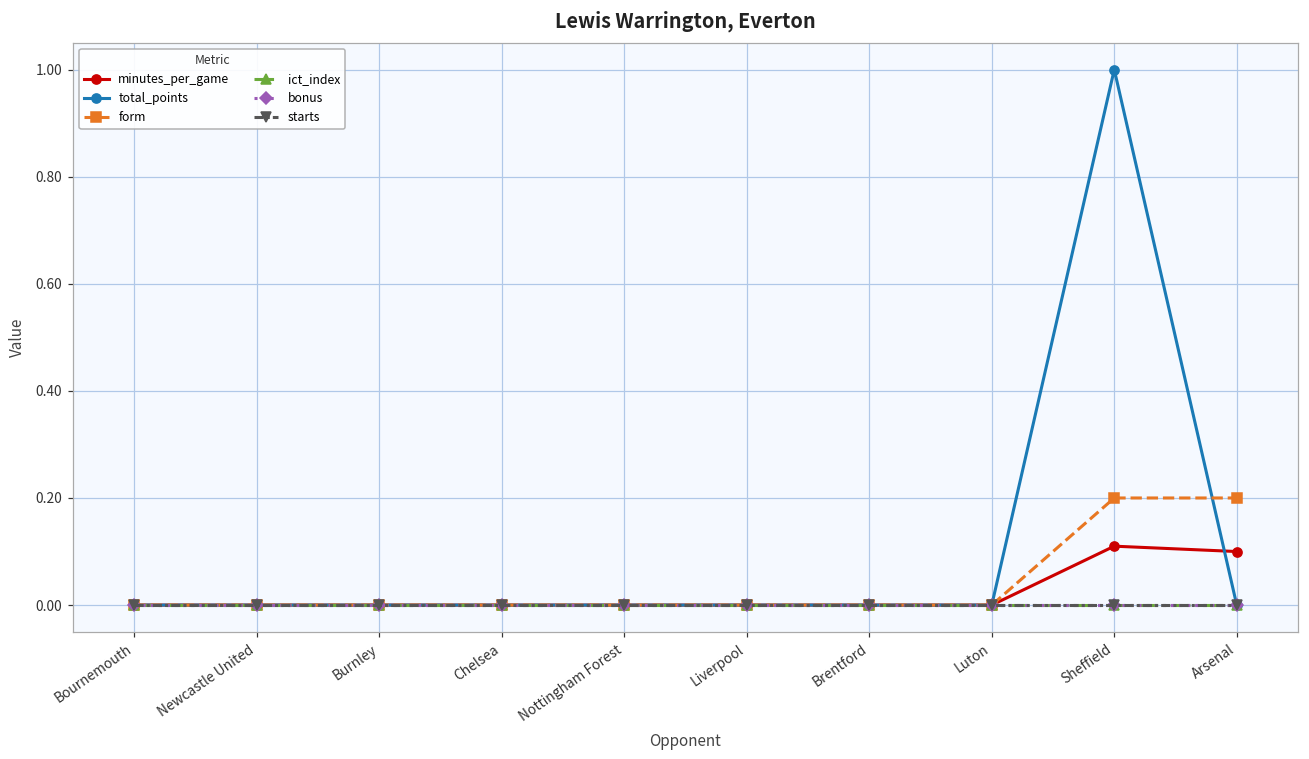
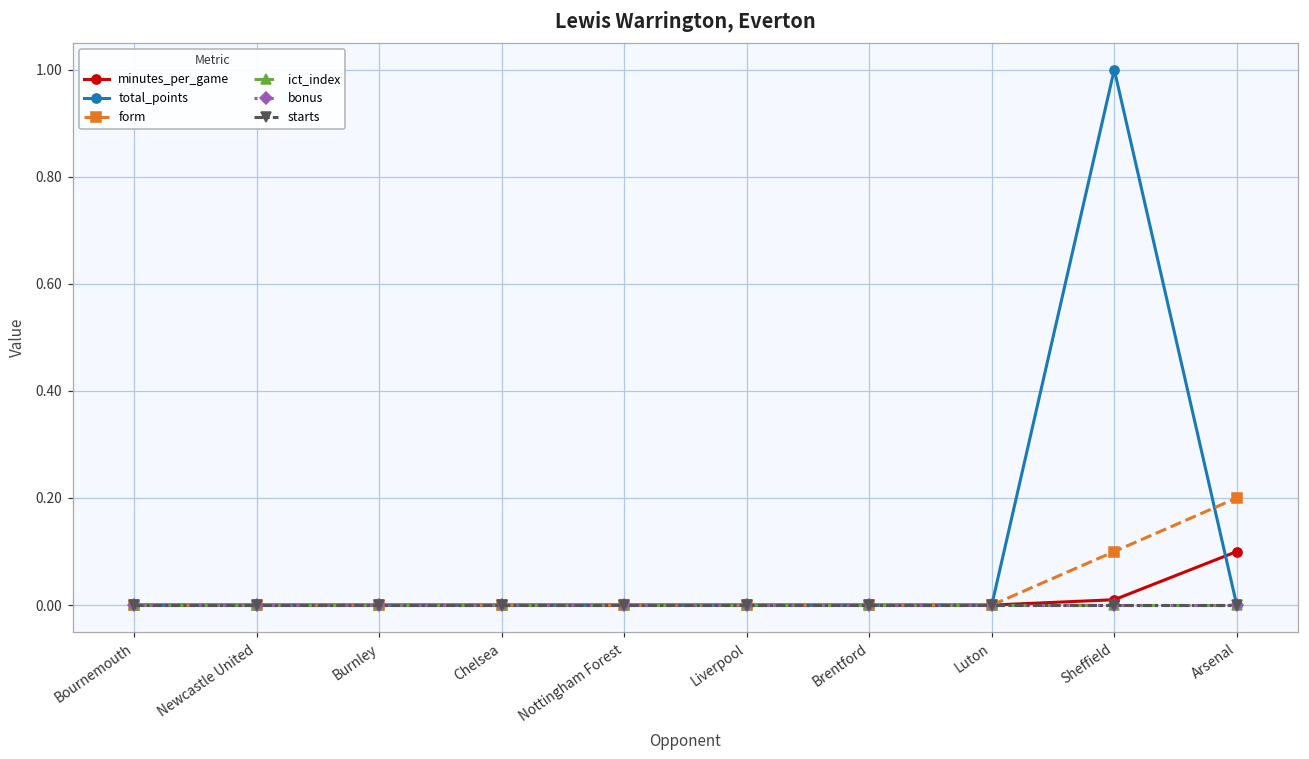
  {
    "minutes_per_game": {
-     "Sheffield": 0.11,
+     "Sheffield": 0.01,
      "Arsenal": 0.10
    },
    "total_points": {
      "Sheffield": 1.00
    },
    "form": {
-     "Sheffield": 0.2,
+     "Sheffield": 0.1,
      "Arsenal": 0.2
    },
    "starts": {
      "Sheffield": 0.00
    }
  }
